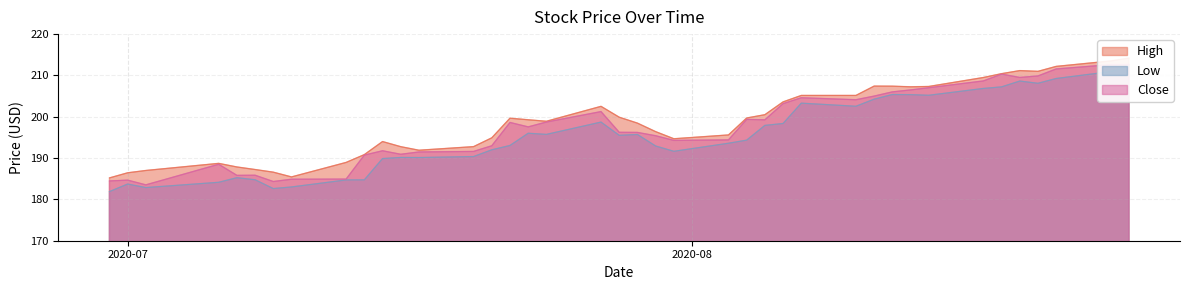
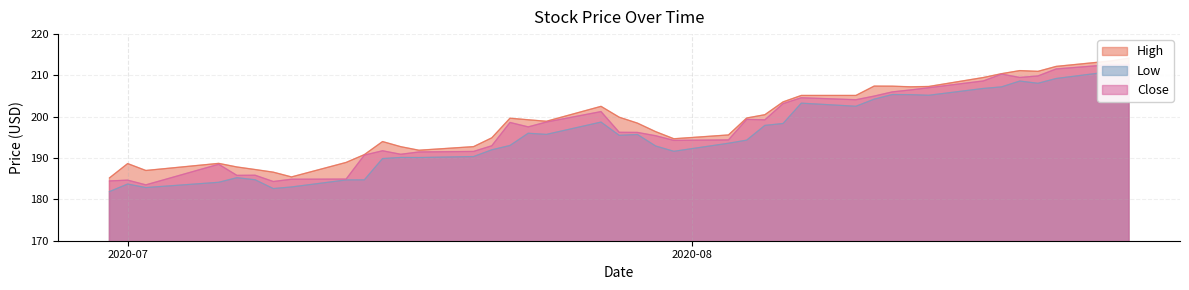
  {
    "High": {
-     "2020-07": 186
+     "2020-07": 189
    },
    "Low": {
      "2020-07": 184
    },
    "Close": {
      "2020-07": 185
    }
  }
